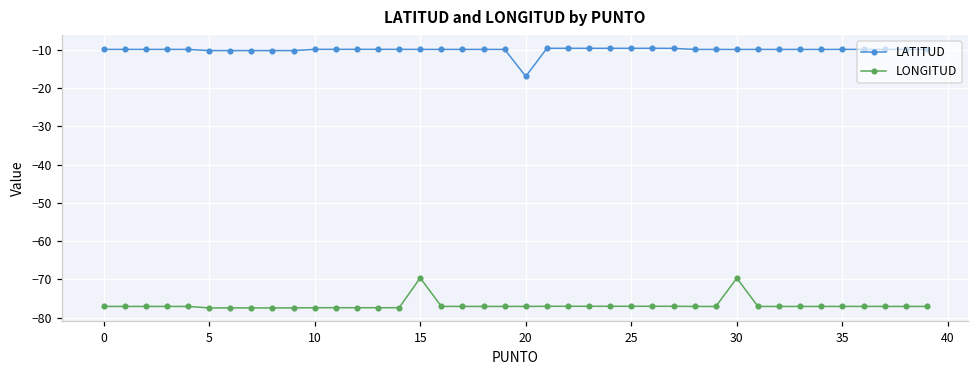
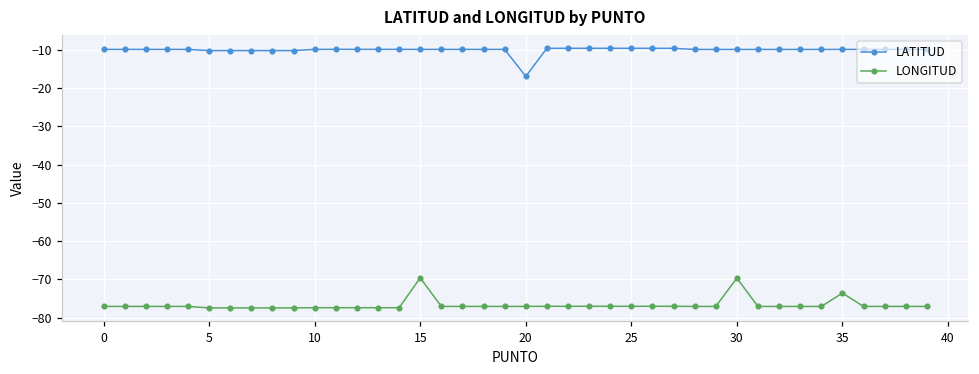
  {
    "LATITUD": {
      "0": -10,
      "5": -10,
      "10": -10,
      "15": -10,
      "20": -17,
      "25": -10,
      "30": -10,
      "35": -10
    },
    "LONGITUD": {
      "0": -77,
      "5": -77,
      "10": -77,
      "15": -70,
      "20": -77,
      "25": -77,
      "30": -70,
-     "35": -77
+     "35": -74
    }
  }
